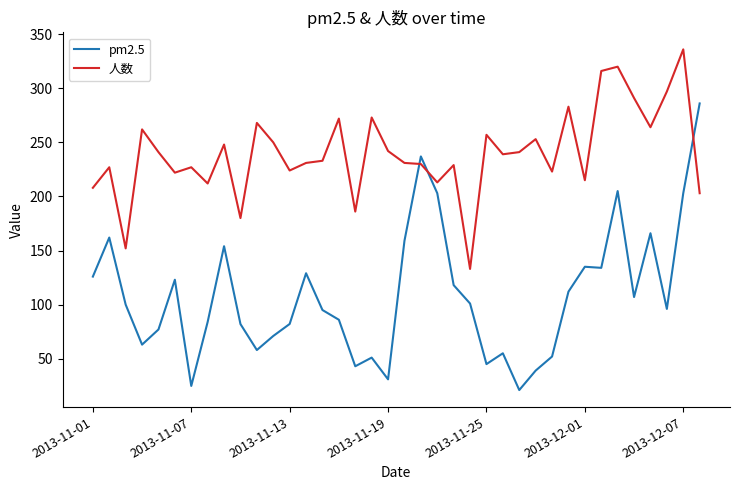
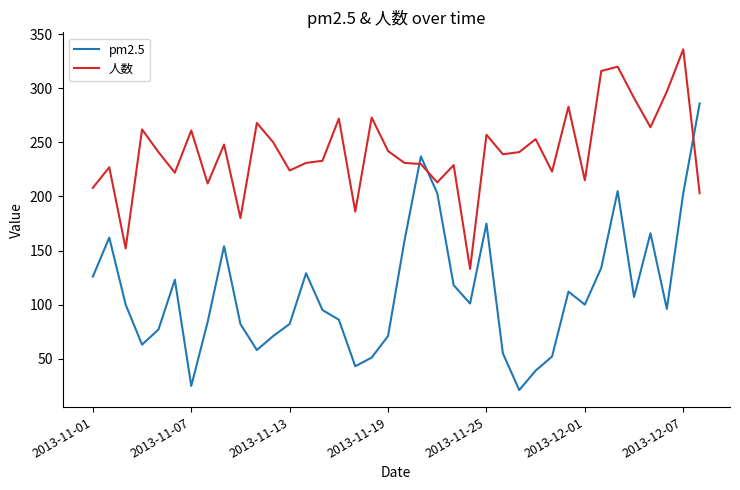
  {
    "pm2.5": {
      "2013-11-01": 126,
      "2013-11-07": 25,
      "2013-11-13": 82,
-     "2013-11-19": 31,
-     "2013-11-25": 45,
-     "2013-12-01": 135,
+     "2013-11-19": 71,
+     "2013-11-25": 175,
+     "2013-12-01": 100,
      "2013-12-07": 203
    },
    "人数": {
      "2013-11-01": 208,
-     "2013-11-07": 227,
+     "2013-11-07": 261,
      "2013-11-13": 224,
      "2013-11-19": 242,
      "2013-11-25": 257,
      "2013-12-01": 215,
      "2013-12-07": 336
    }
  }
